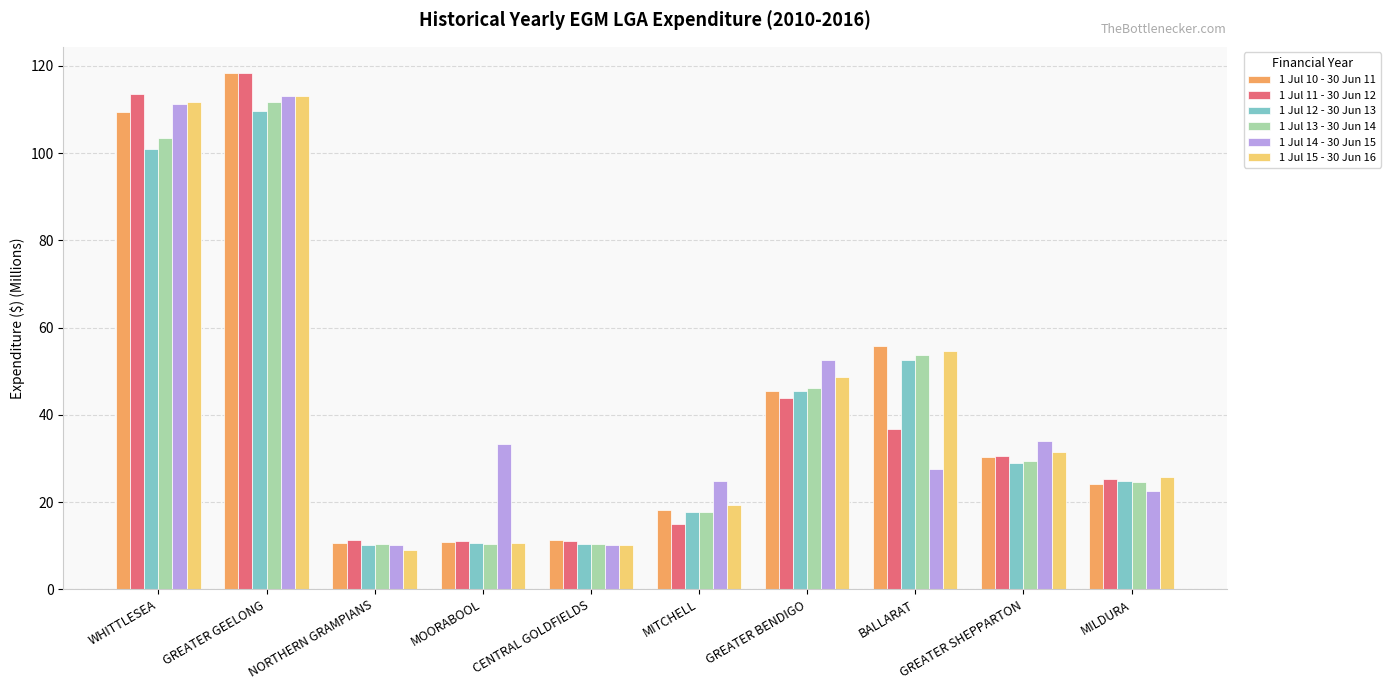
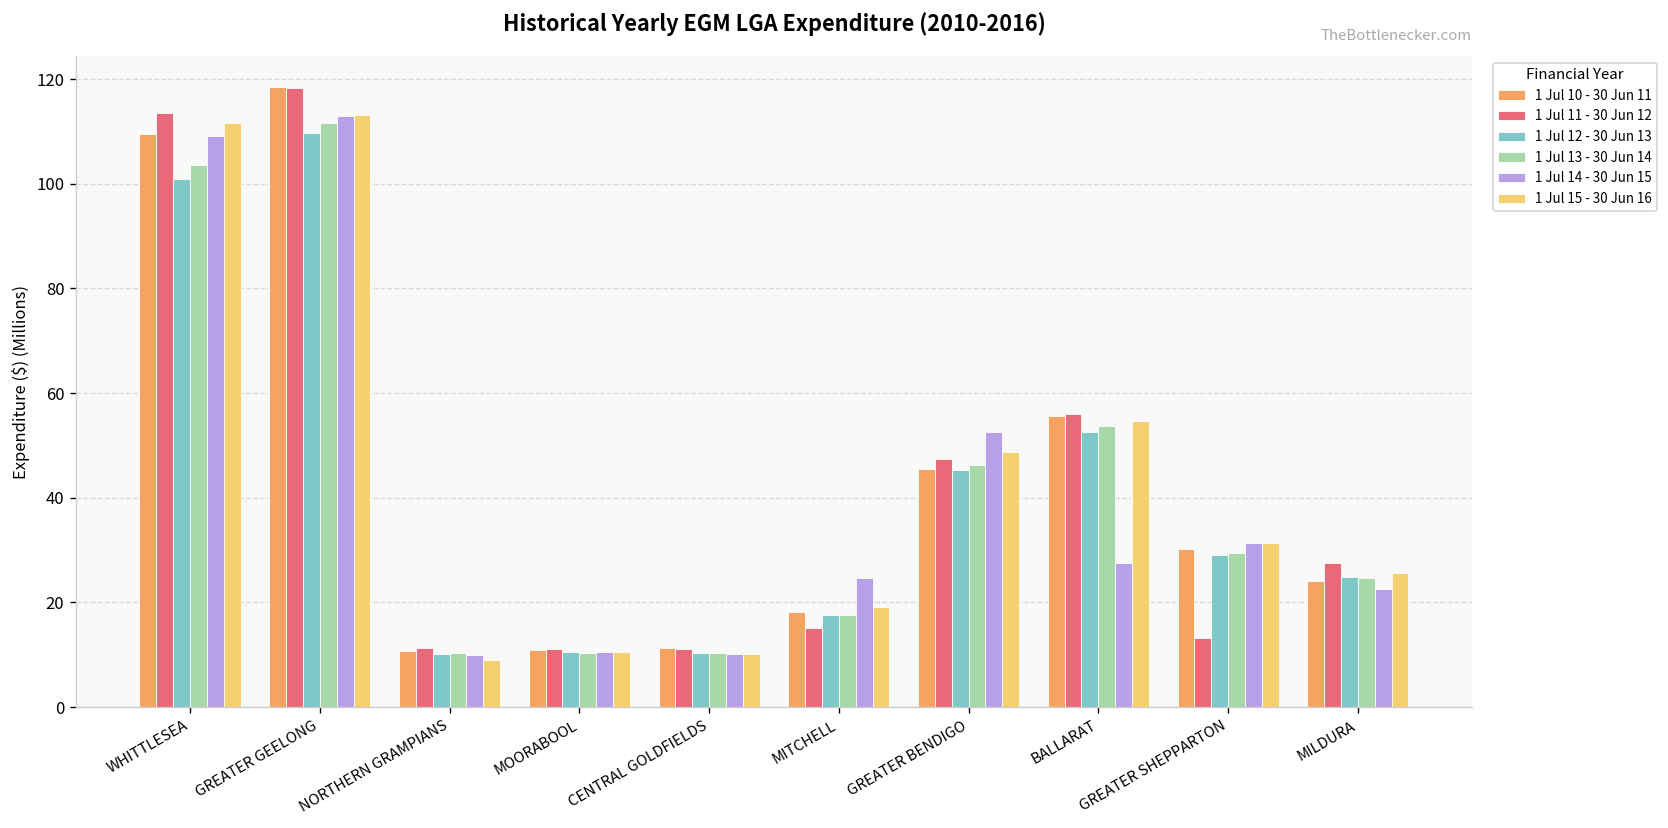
  {
    "1 Jul 11 - 30 Jun 12": {
      "WHITTLESEA": 113,
      "GREATER GEELONG": 118,
      "NORTHERN GRAMPIANS": 11,
      "MOORABOOL": 11,
      "CENTRAL GOLDFIELDS": 11,
      "MITCHELL": 15,
-     "GREATER BENDIGO": 44,
-     "BALLARAT": 37,
-     "GREATER SHEPPARTON": 31,
-     "MILDURA": 25
+     "GREATER BENDIGO": 47,
+     "BALLARAT": 56,
+     "GREATER SHEPPARTON": 13,
+     "MILDURA": 28
    },
    "1 Jul 14 - 30 Jun 15": {
-     "WHITTLESEA": 111,
+     "WHITTLESEA": 109,
      "GREATER GEELONG": 113,
      "NORTHERN GRAMPIANS": 10,
-     "MOORABOOL": 33,
+     "MOORABOOL": 11,
      "CENTRAL GOLDFIELDS": 10,
      "MITCHELL": 25,
      "GREATER BENDIGO": 53,
      "BALLARAT": 27,
-     "GREATER SHEPPARTON": 34,
+     "GREATER SHEPPARTON": 31,
      "MILDURA": 23
    }
  }
